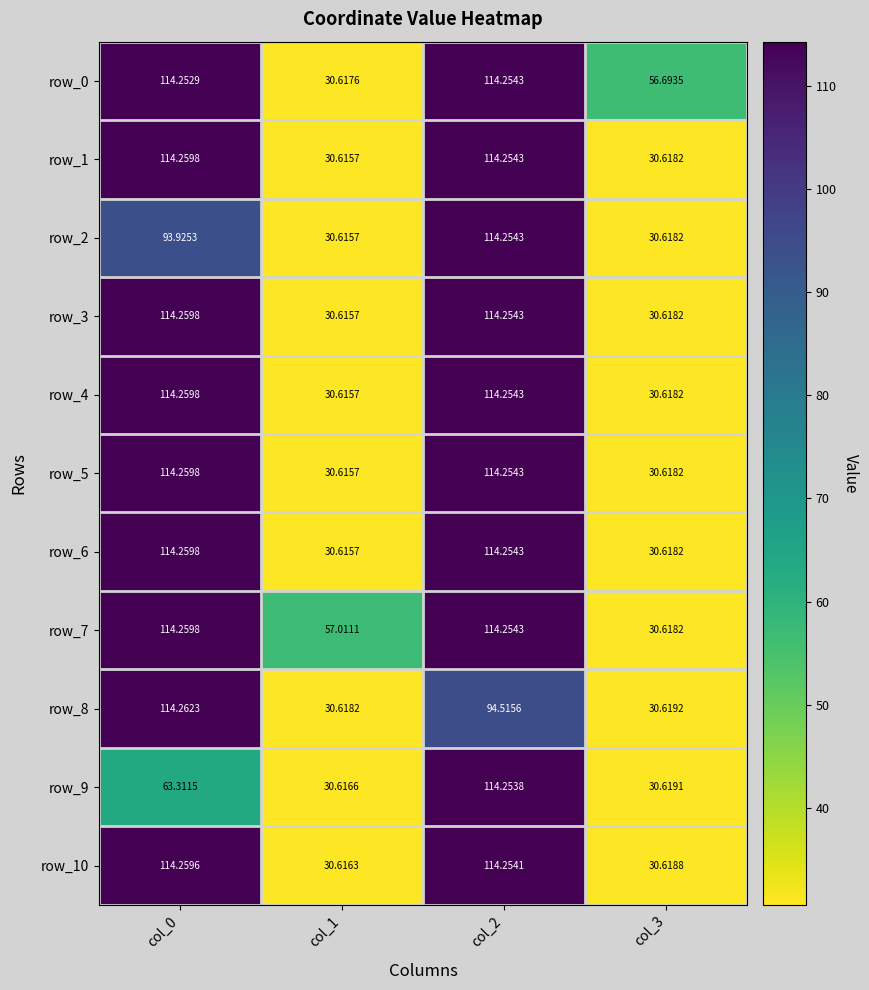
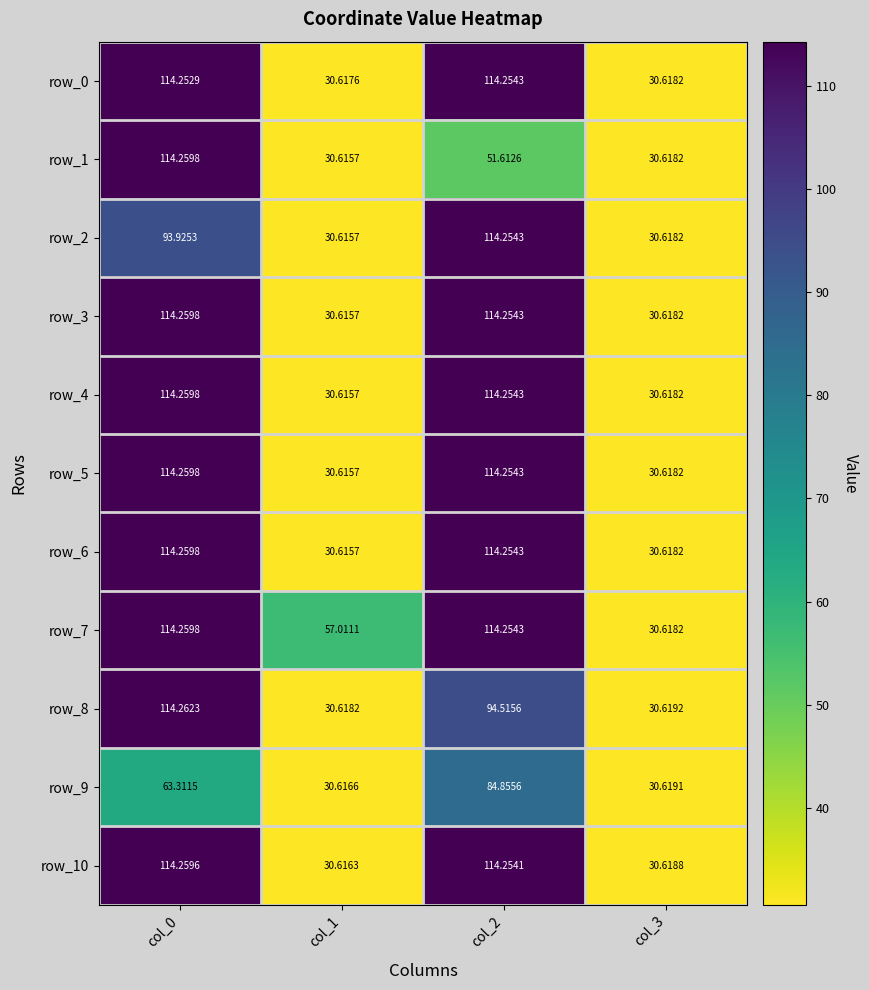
  {
    "row_0": {
      "col_0": 114.2529,
      "col_1": 30.6176,
      "col_2": 114.2543,
-     "col_3": 56.6935
+     "col_3": 30.6182
    },
    "row_1": {
      "col_0": 114.2598,
      "col_1": 30.6157,
-     "col_2": 114.2543,
+     "col_2": 51.6126,
      "col_3": 30.6182
    },
    "row_2": {
      "col_0": 93.9253,
      "col_1": 30.6157,
      "col_2": 114.2543,
      "col_3": 30.6182
    },
    "row_3": {
      "col_0": 114.2598,
      "col_1": 30.6157,
      "col_2": 114.2543,
      "col_3": 30.6182
    },
    "row_4": {
      "col_0": 114.2598,
      "col_1": 30.6157,
      "col_2": 114.2543,
      "col_3": 30.6182
    },
    "row_5": {
      "col_0": 114.2598,
      "col_1": 30.6157,
      "col_2": 114.2543,
      "col_3": 30.6182
    },
    "row_6": {
      "col_0": 114.2598,
      "col_1": 30.6157,
      "col_2": 114.2543,
      "col_3": 30.6182
    },
    "row_7": {
      "col_0": 114.2598,
      "col_1": 57.0111,
      "col_2": 114.2543,
      "col_3": 30.6182
    },
    "row_8": {
      "col_0": 114.2623,
      "col_1": 30.6182,
      "col_2": 94.5156,
      "col_3": 30.6192
    },
    "row_9": {
      "col_0": 63.3115,
      "col_1": 30.6166,
-     "col_2": 114.2538,
+     "col_2": 84.8556,
      "col_3": 30.6191
    },
    "row_10": {
      "col_0": 114.2596,
      "col_1": 30.6163,
      "col_2": 114.2541,
      "col_3": 30.6188
    }
  }
